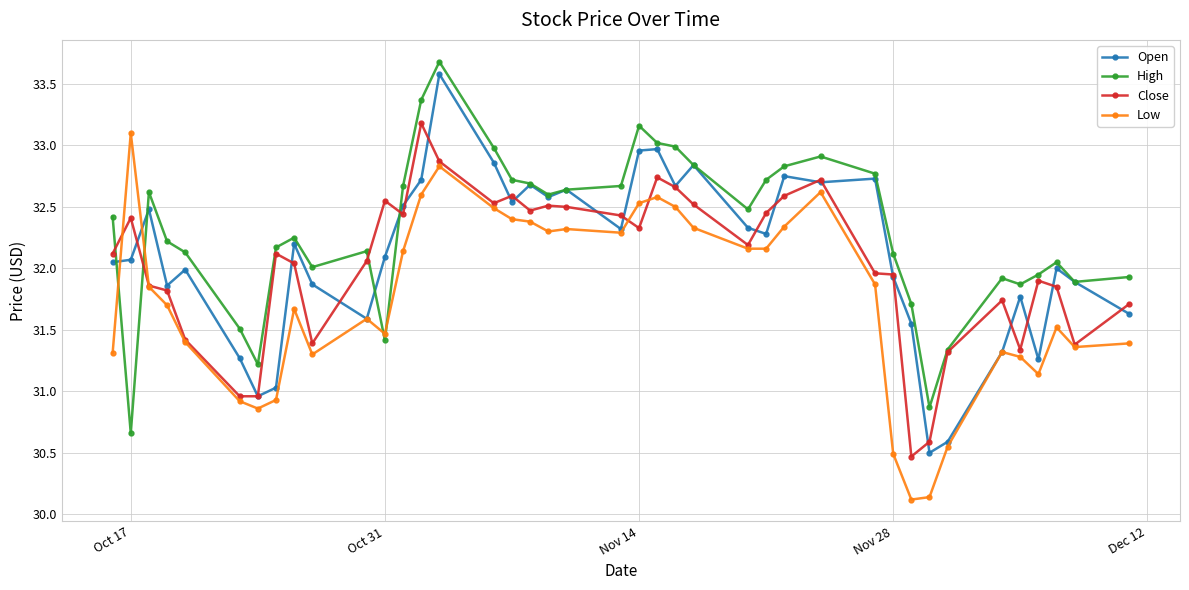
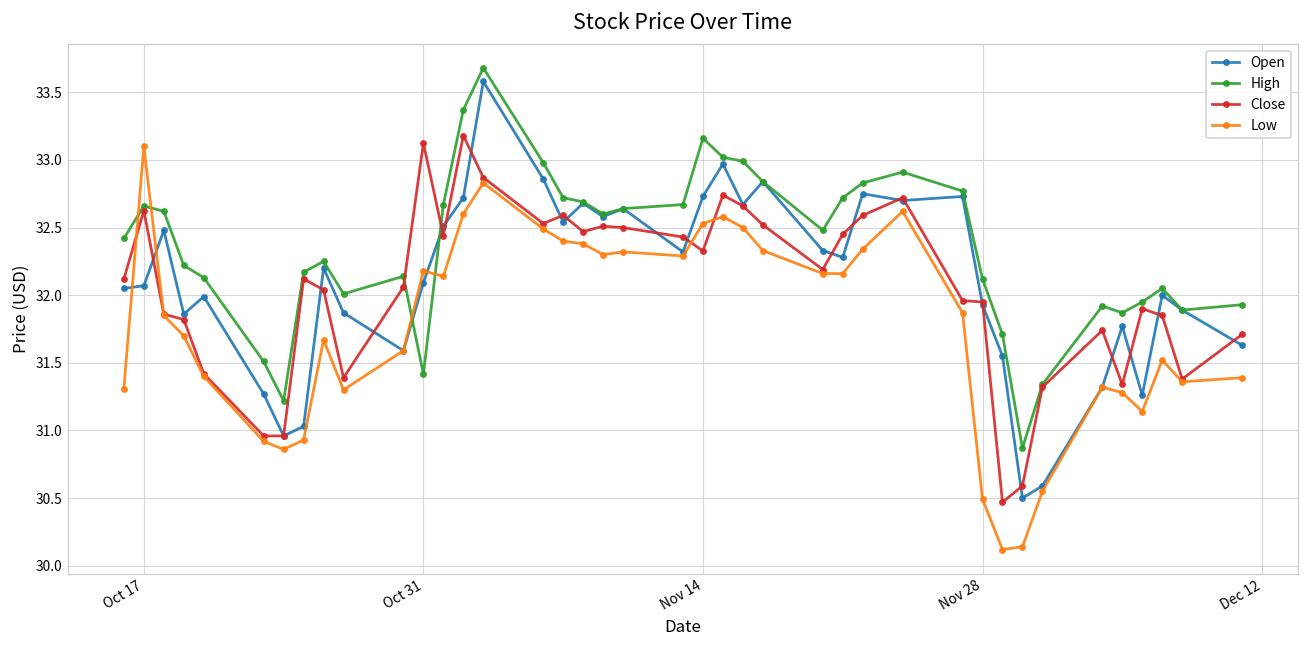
  {
    "Open": {
      "Oct 17": 32.07,
      "Oct 31": 32.09,
-     "Nov 14": 32.96
+     "Nov 14": 32.73
    },
    "High": {
-     "Oct 17": 30.66,
+     "Oct 17": 32.66,
      "Oct 31": 31.42,
      "Nov 14": 33.16,
      "Nov 28": 32.12
    },
    "Close": {
-     "Oct 17": 32.41,
-     "Oct 31": 32.55,
+     "Oct 17": 32.63,
+     "Oct 31": 33.12,
      "Nov 14": 32.33
    },
    "Low": {
      "Oct 17": 33.10,
-     "Oct 31": 31.47,
+     "Oct 31": 32.18,
      "Nov 14": 32.53,
      "Nov 28": 30.49
    }
  }
